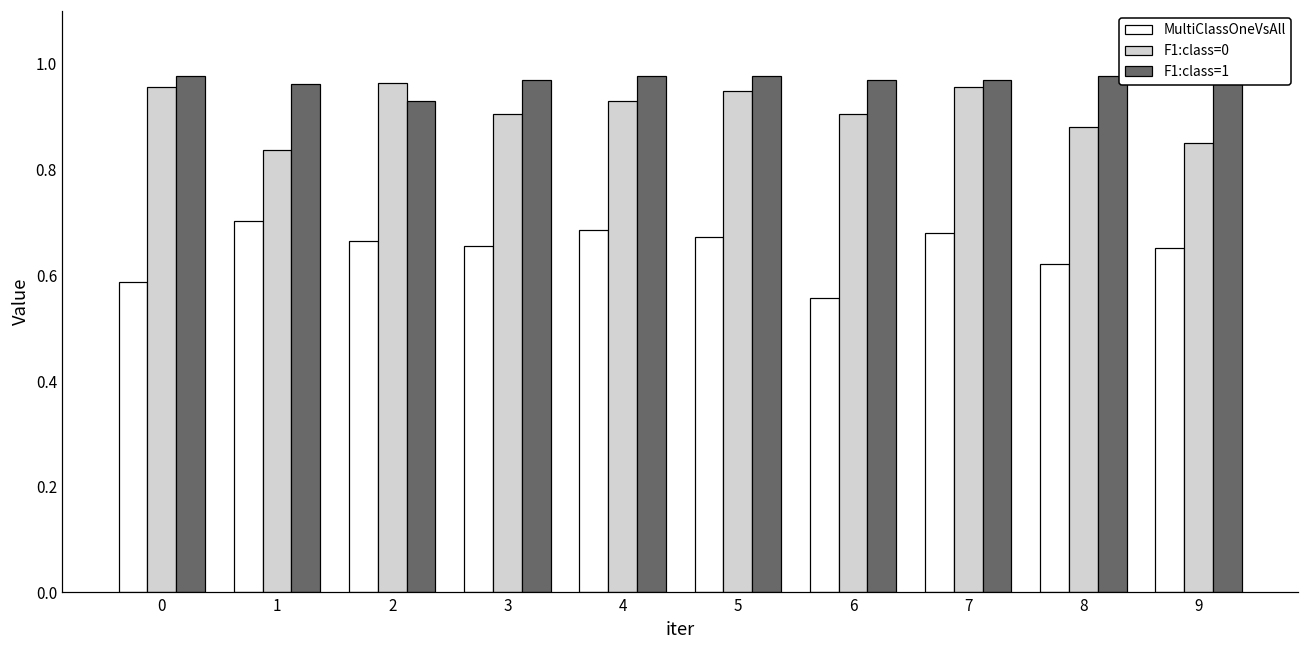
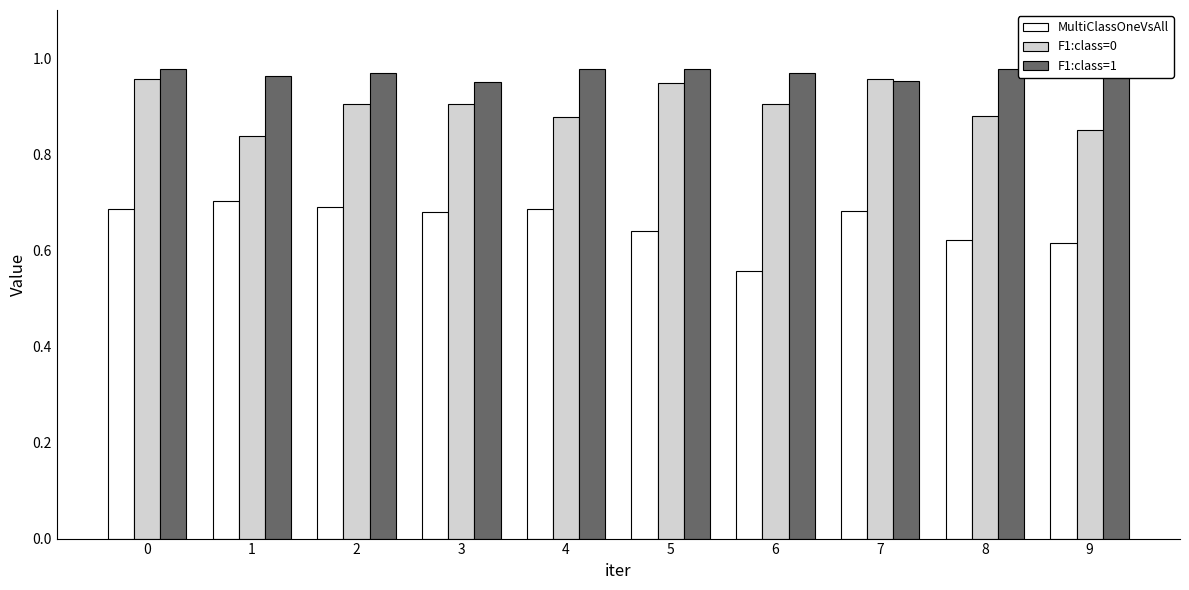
  {
    "MultiClassOneVsAll": {
-     "0": 0.59,
+     "0": 0.69,
      "1": 0.70,
-     "2": 0.67,
-     "3": 0.66,
+     "2": 0.69,
+     "3": 0.68,
      "4": 0.69,
-     "5": 0.67,
+     "5": 0.64,
      "6": 0.56,
      "7": 0.68,
      "8": 0.62,
-     "9": 0.65
+     "9": 0.62
    },
    "F1:class=0": {
      "0": 0.96,
      "1": 0.84,
-     "2": 0.96,
+     "2": 0.90,
      "3": 0.90,
-     "4": 0.93,
+     "4": 0.88,
      "5": 0.95,
      "6": 0.90,
      "7": 0.96,
      "8": 0.88,
      "9": 0.85
    },
    "F1:class=1": {
      "0": 0.98,
      "1": 0.96,
-     "2": 0.93,
-     "3": 0.97,
+     "2": 0.97,
+     "3": 0.95,
      "4": 0.98,
      "5": 0.98,
      "6": 0.97,
-     "7": 0.97,
+     "7": 0.95,
      "8": 0.98
    }
  }
